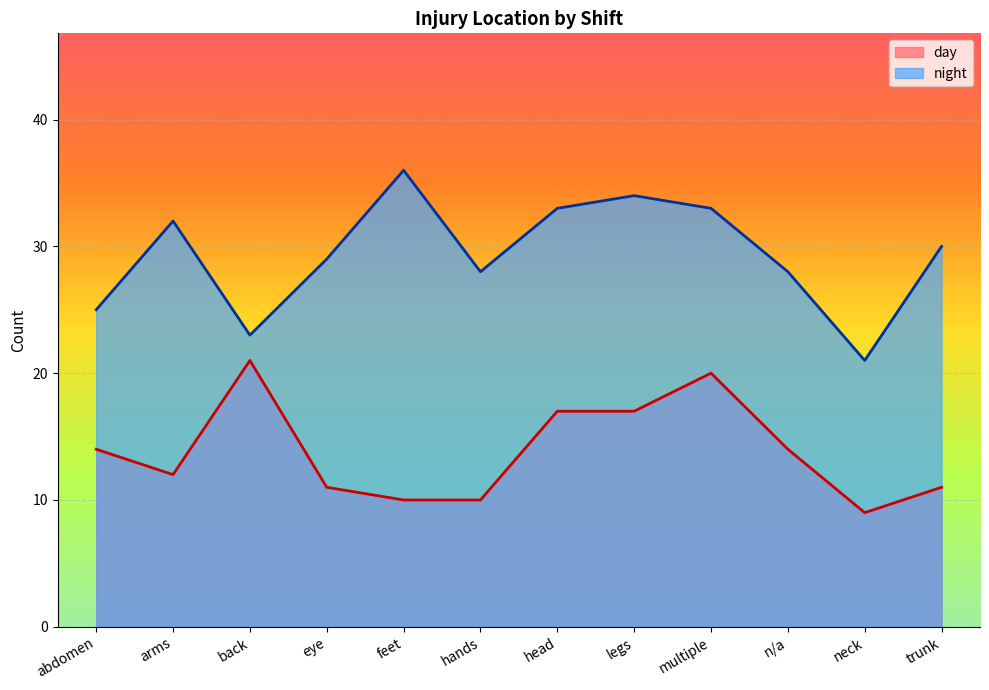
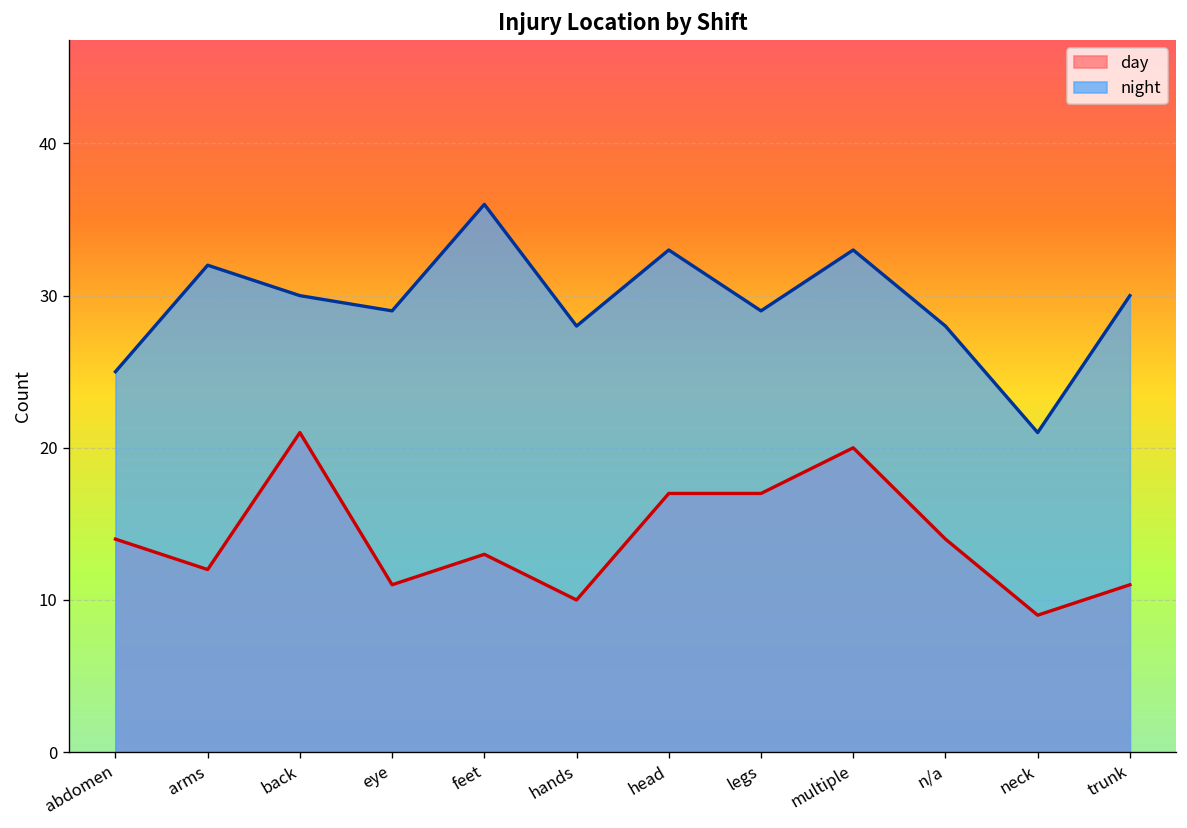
  {
    "day": {
      "abdomen": 14,
      "arms": 12,
      "back": 21,
      "eye": 11,
-     "feet": 10,
+     "feet": 13,
      "hands": 10,
      "head": 17,
      "legs": 17,
      "multiple": 20,
      "n/a": 14,
      "neck": 9,
      "trunk": 11
    },
    "night": {
      "abdomen": 25,
      "arms": 32,
-     "back": 23,
+     "back": 30,
      "eye": 29,
      "feet": 36,
      "hands": 28,
      "head": 33,
-     "legs": 34,
+     "legs": 29,
      "multiple": 33,
      "n/a": 28,
      "neck": 21,
      "trunk": 30
    }
  }
